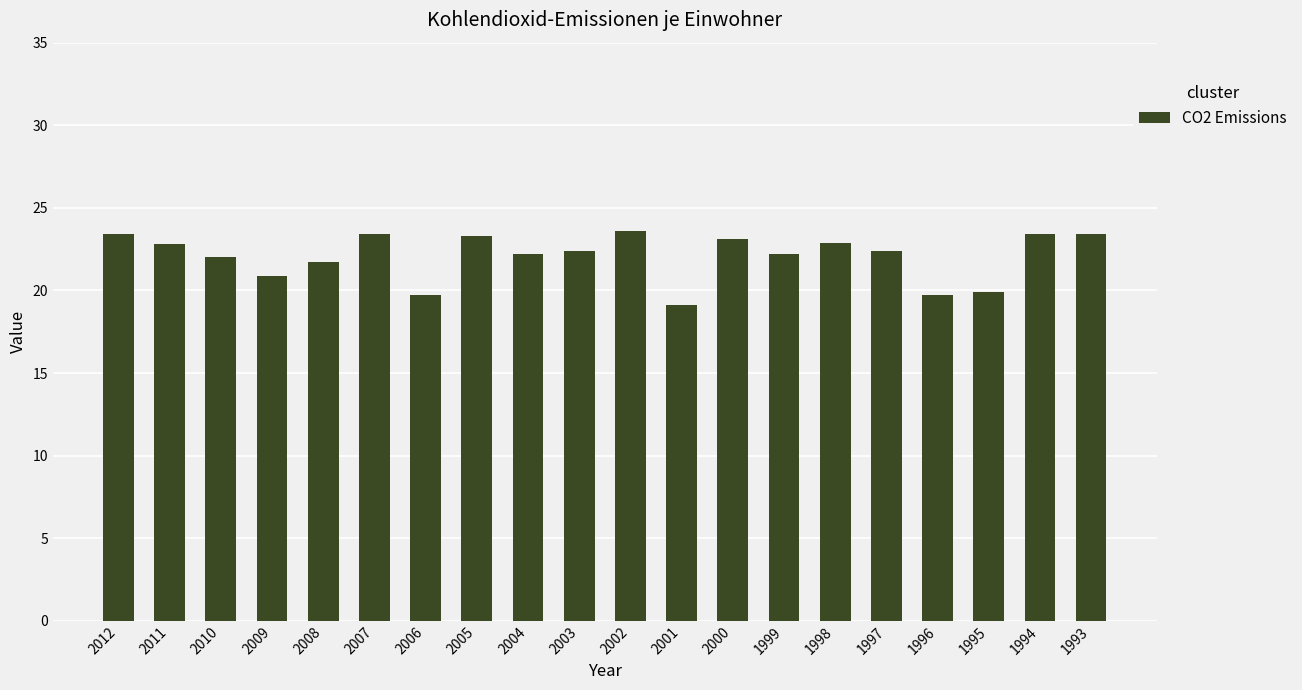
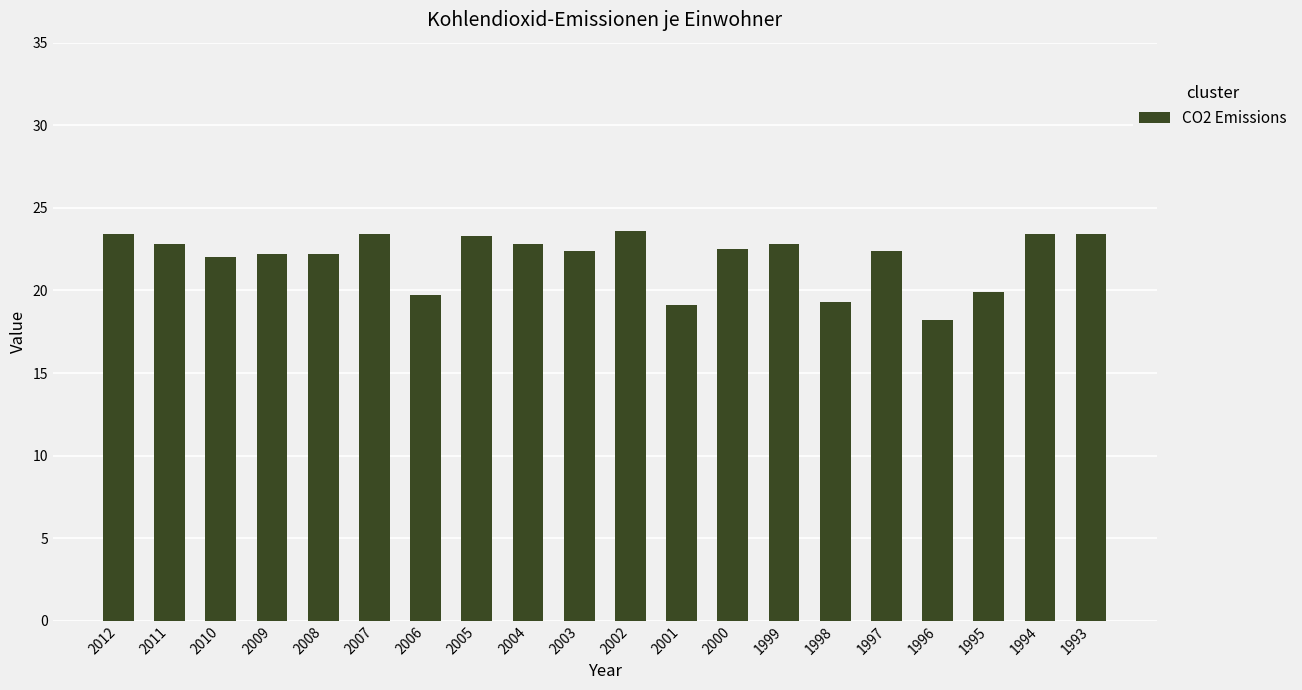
  {
    "2012": 23.4,
    "2011": 22.8,
    "2010": 22.0,
-   "2009": 20.9,
-   "2008": 21.7,
+   "2009": 22.2,
+   "2008": 22.2,
    "2007": 23.4,
    "2006": 19.7,
    "2005": 23.3,
-   "2004": 22.2,
+   "2004": 22.8,
    "2003": 22.4,
    "2002": 23.6,
    "2001": 19.1,
-   "2000": 23.1,
-   "1999": 22.2,
-   "1998": 22.9,
+   "2000": 22.5,
+   "1999": 22.8,
+   "1998": 19.3,
    "1997": 22.4,
-   "1996": 19.7,
+   "1996": 18.2,
    "1995": 19.9,
    "1994": 23.4,
    "1993": 23.4
  }
